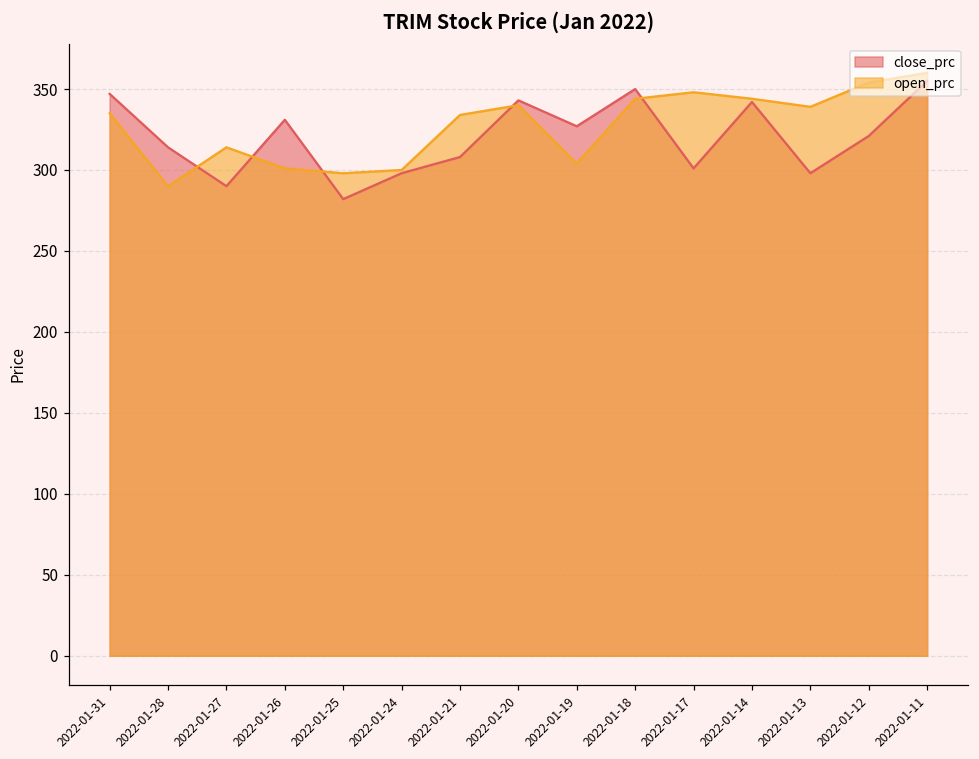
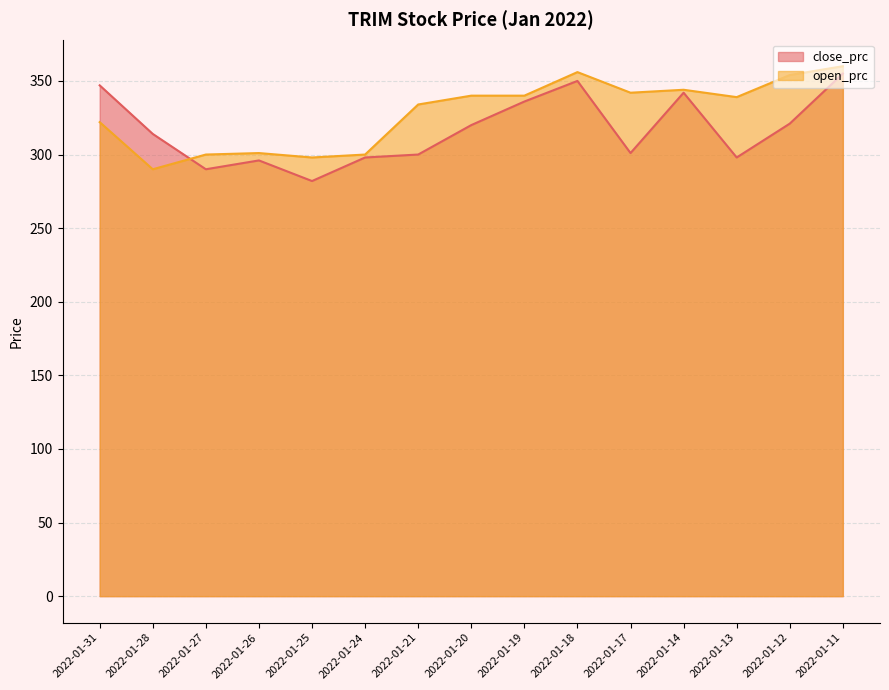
  {
    "close_prc": {
      "2022-01-31": 347,
      "2022-01-28": 314,
      "2022-01-27": 290,
-     "2022-01-26": 331,
+     "2022-01-26": 296,
      "2022-01-25": 282,
      "2022-01-24": 298,
-     "2022-01-21": 308,
-     "2022-01-20": 343,
-     "2022-01-19": 327,
+     "2022-01-21": 300,
+     "2022-01-20": 320,
+     "2022-01-19": 336,
      "2022-01-18": 350,
      "2022-01-17": 301,
      "2022-01-14": 342,
      "2022-01-13": 298,
      "2022-01-12": 321
    },
    "open_prc": {
-     "2022-01-31": 335,
+     "2022-01-31": 322,
      "2022-01-28": 290,
-     "2022-01-27": 314,
+     "2022-01-27": 300,
      "2022-01-26": 301,
      "2022-01-25": 298,
      "2022-01-24": 300,
      "2022-01-21": 334,
      "2022-01-20": 340,
-     "2022-01-19": 304,
-     "2022-01-18": 344,
-     "2022-01-17": 348,
+     "2022-01-19": 340,
+     "2022-01-18": 356,
+     "2022-01-17": 342,
      "2022-01-14": 344,
      "2022-01-13": 339
    }
  }
